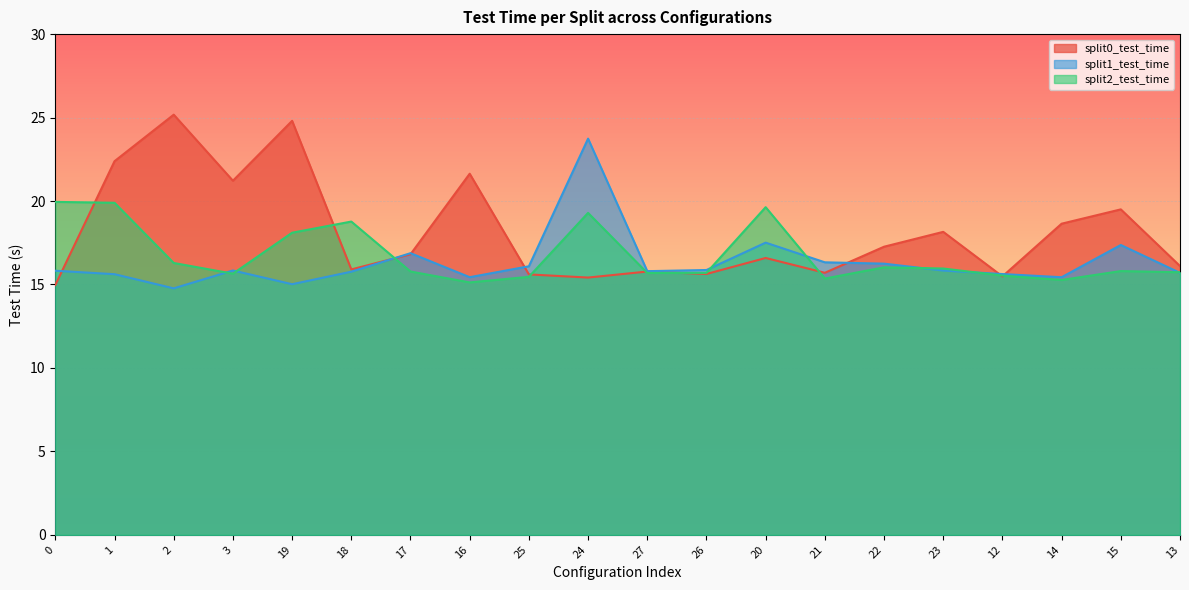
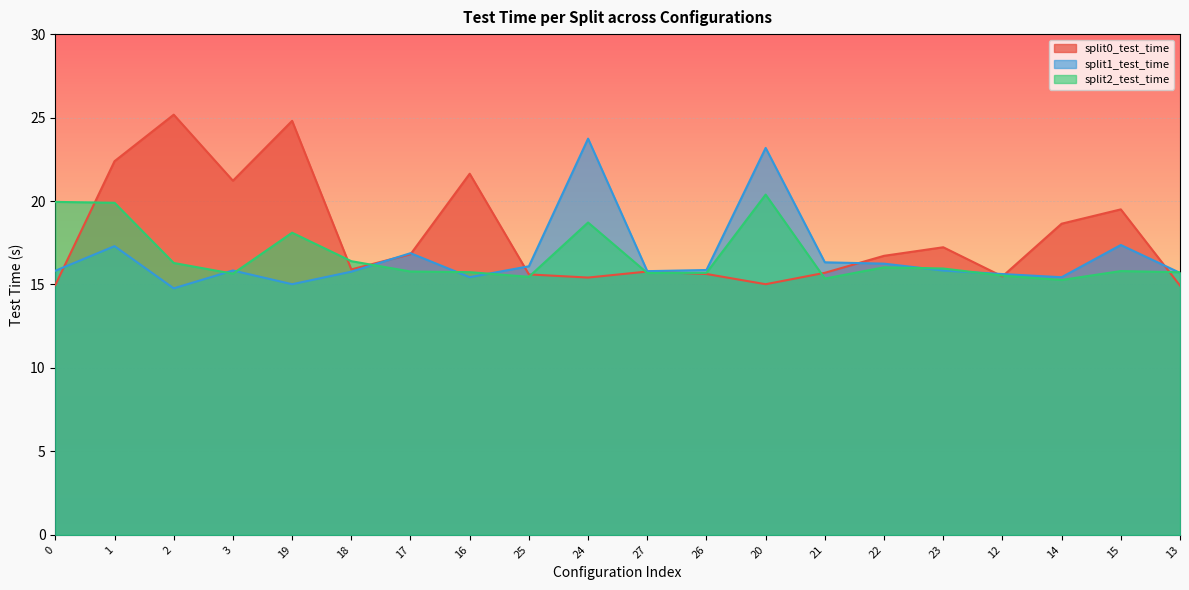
  {
    "split0_test_time": {
      "0": 15.0,
      "1": 22.4,
      "2": 25.2,
      "3": 21.2,
      "19": 24.8,
      "16": 21.6,
      "24": 15.4,
-     "20": 16.6,
+     "20": 15.0,
      "21": 15.7,
-     "22": 17.3,
-     "23": 18.2,
+     "22": 16.7,
+     "23": 17.2,
      "14": 18.6,
      "15": 19.5,
-     "13": 16.1
+     "13": 14.9
    },
    "split1_test_time": {
      "0": 15.8,
-     "1": 15.6,
+     "1": 17.3,
      "2": 14.8,
      "3": 15.8,
      "19": 15.0,
      "16": 15.4,
      "25": 16.1,
      "24": 23.7,
      "26": 15.9,
-     "20": 17.5,
+     "20": 23.2,
      "21": 16.3,
      "22": 16.2,
      "14": 15.4,
      "15": 17.4
    },
    "split2_test_time": {
      "0": 19.9,
      "1": 19.9,
      "2": 16.3,
      "3": 15.6,
      "19": 18.1,
-     "18": 18.8,
+     "18": 16.4,
      "17": 15.8,
-     "16": 15.1,
-     "24": 19.3,
-     "20": 19.6,
+     "16": 15.7,
+     "24": 18.7,
+     "20": 20.4,
      "21": 15.4,
      "22": 16.0,
      "14": 15.3,
      "15": 15.8
    }
  }
